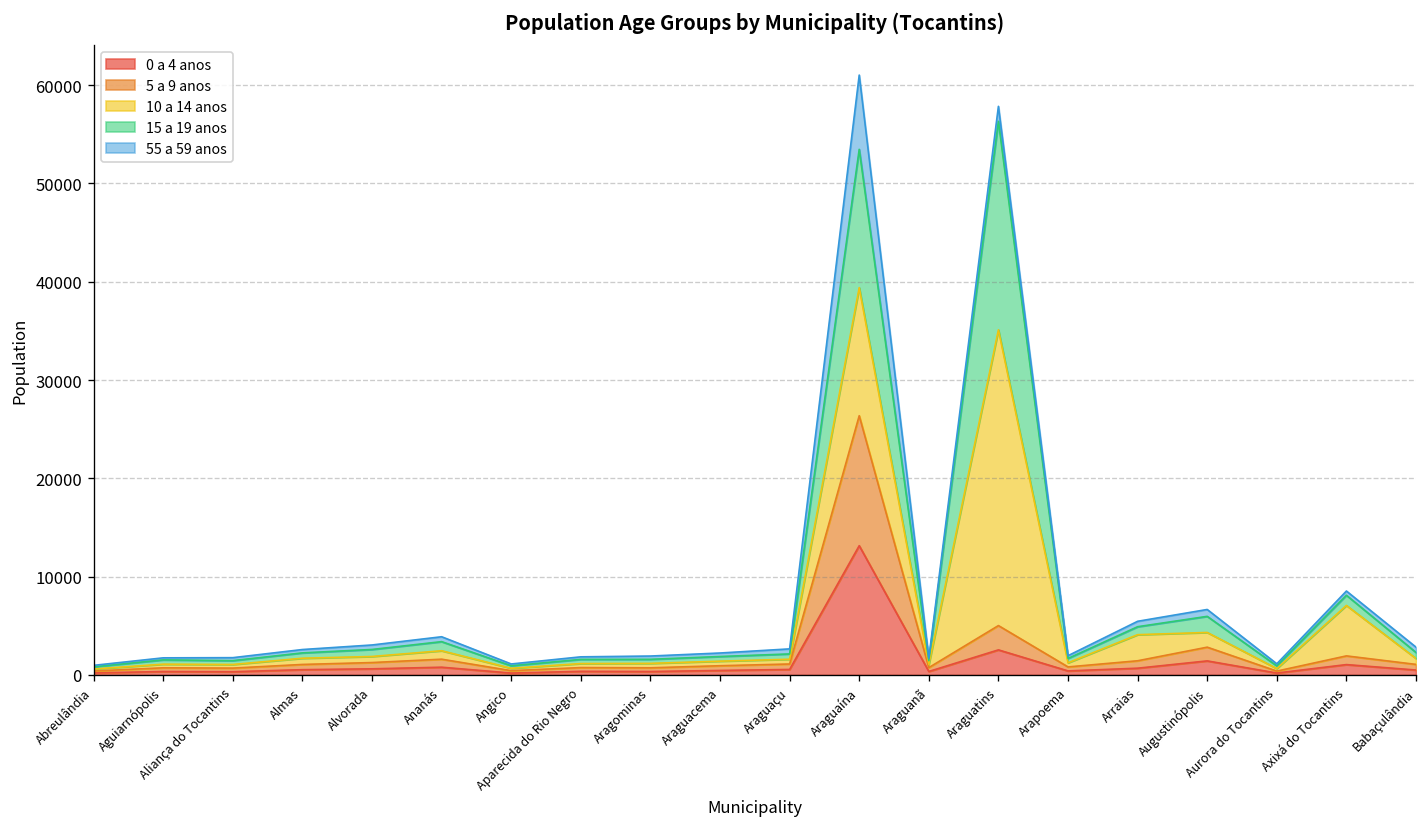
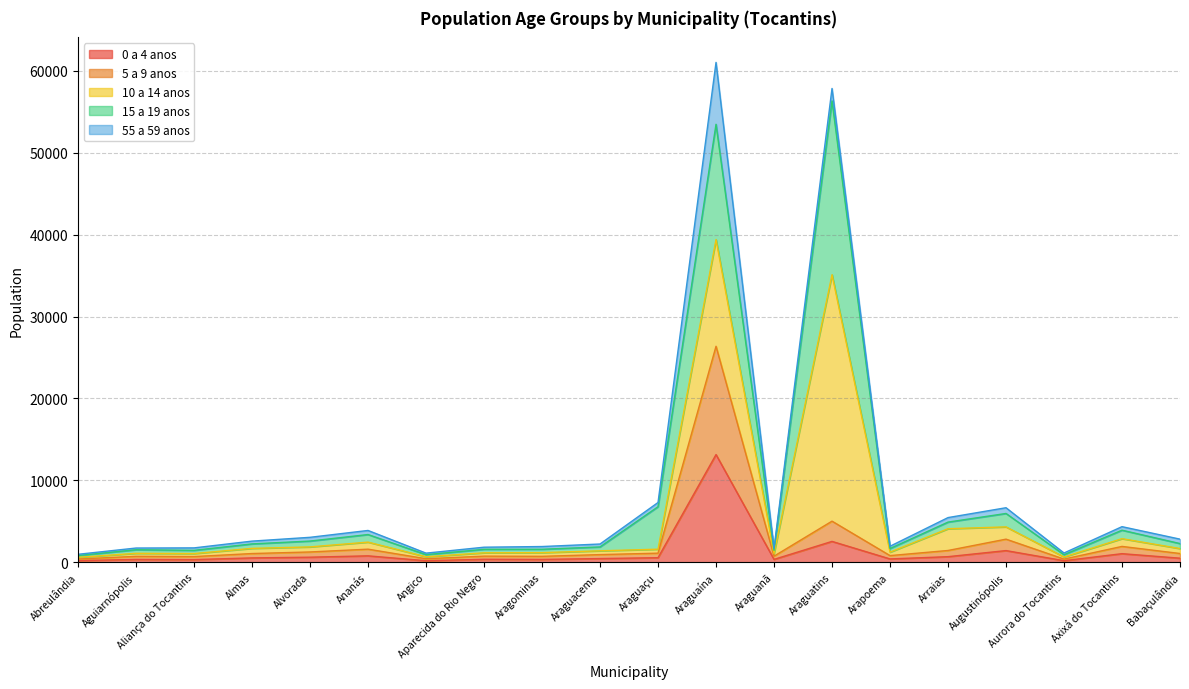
  {
    "10 a 14 anos": {
      "Aguiarnópolis": 0,
      "Aliança do Tocantins": 0,
      "Almas": 1000,
      "Alvorada": 1000,
      "Ananás": 1000,
      "Aparecida do Rio Negro": 0,
      "Aragominas": 0,
      "Araguacema": 0,
      "Araguaçu": 0,
      "Araguaína": 13000,
      "Araguanã": 0,
      "Araguatins": 30000,
      "Arapoema": 0,
      "Arraias": 3000,
      "Augustinópolis": 1000,
-     "Axixá do Tocantins": 5000,
+     "Axixá do Tocantins": 1000,
      "Babaçulândia": 1000
    },
    "15 a 19 anos": {
      "Almas": 1000,
      "Alvorada": 1000,
      "Ananás": 1000,
      "Aragominas": 0,
      "Araguacema": 0,
-     "Araguaçu": 1000,
+     "Araguaçu": 5000,
      "Araguaína": 14000,
      "Araguatins": 21000,
      "Arraias": 1000,
      "Augustinópolis": 2000,
      "Axixá do Tocantins": 1000,
      "Babaçulândia": 1000
    },
    "55 a 59 anos": {
      "Almas": 0,
      "Alvorada": 0,
      "Ananás": 0,
      "Aragominas": 0,
      "Araguacema": 0,
      "Araguaçu": 1000,
      "Araguaína": 8000,
      "Araguatins": 2000,
      "Arraias": 1000,
      "Augustinópolis": 1000,
      "Axixá do Tocantins": 0,
      "Babaçulândia": 1000
    }
  }
